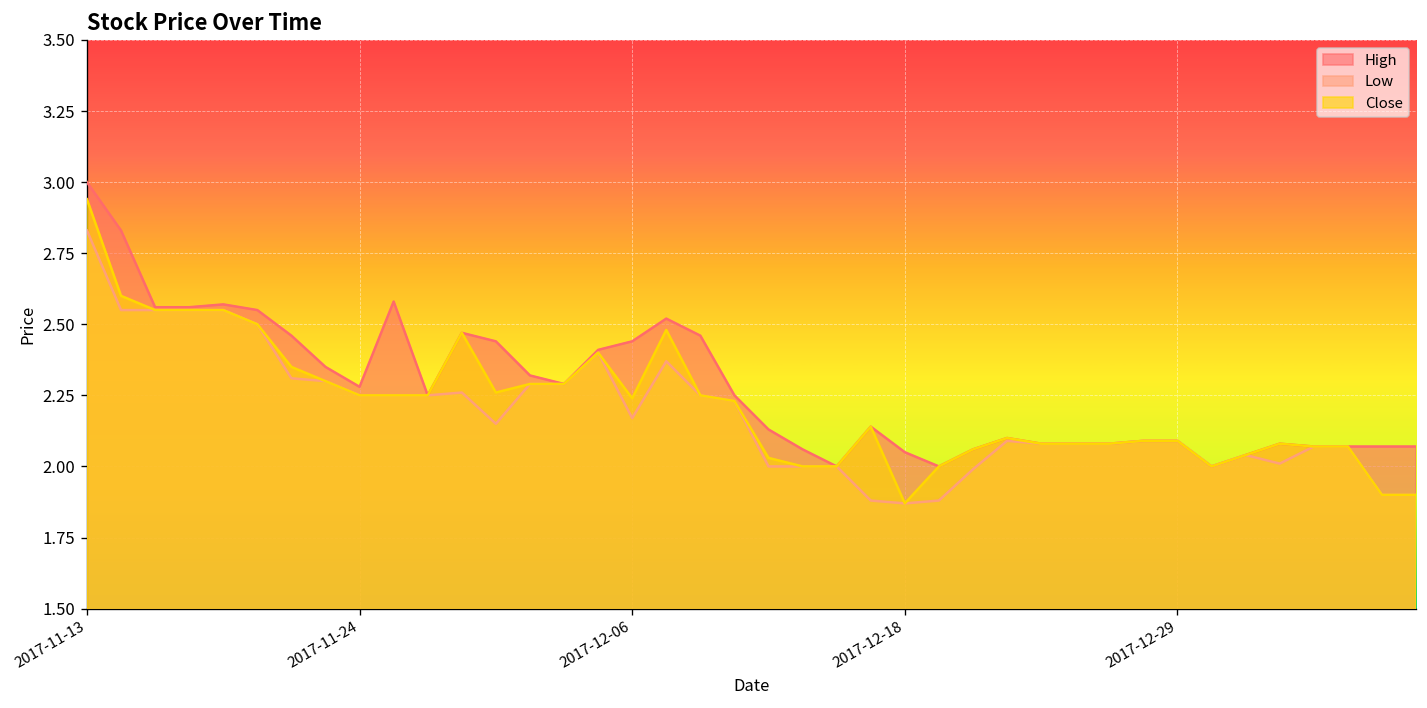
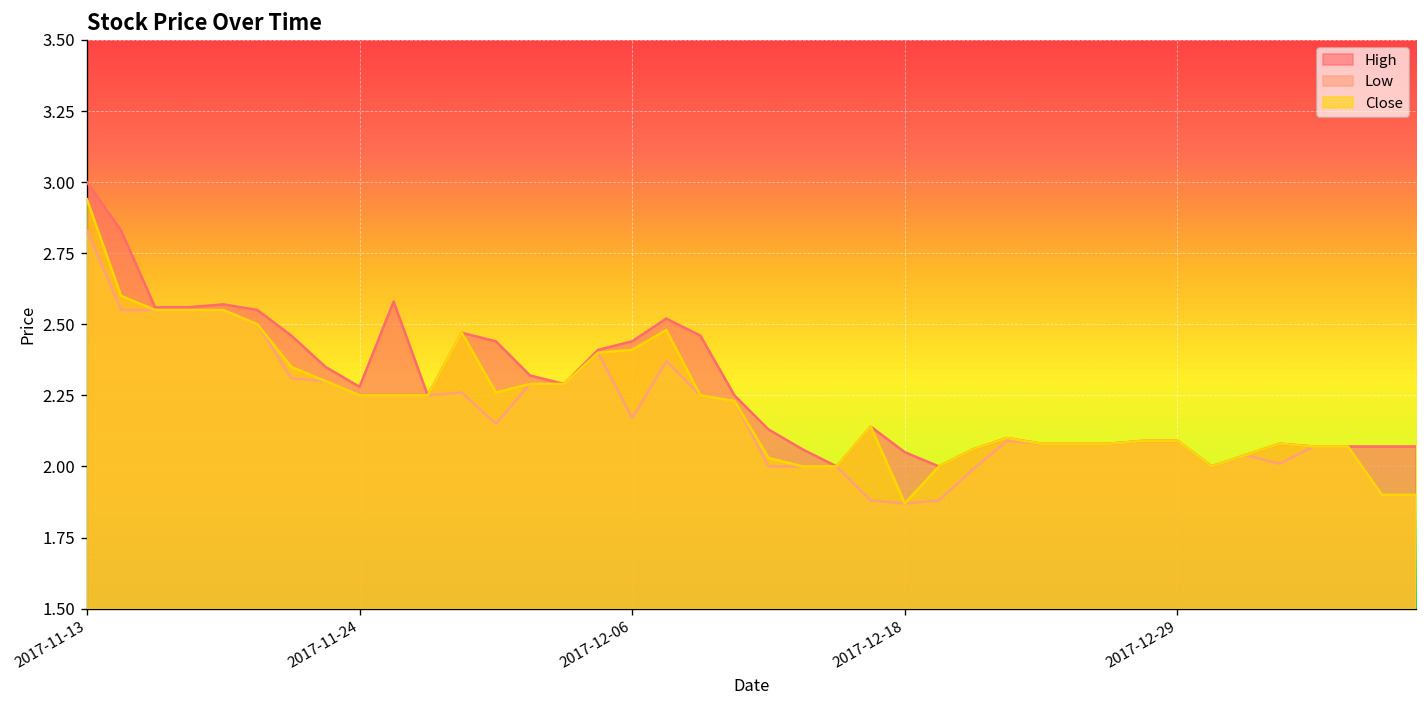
  {
    "Close": {
      "2017-11-13": 2.94,
-     "2017-12-06": 2.24
+     "2017-12-06": 2.41
    }
  }
